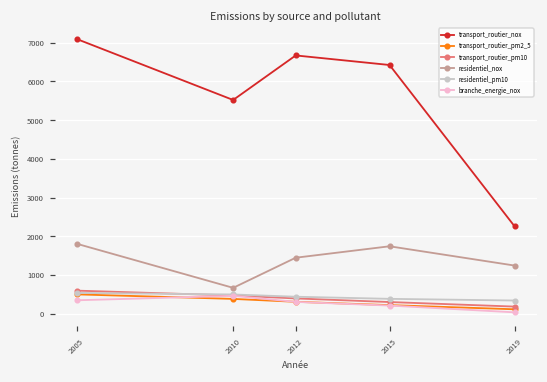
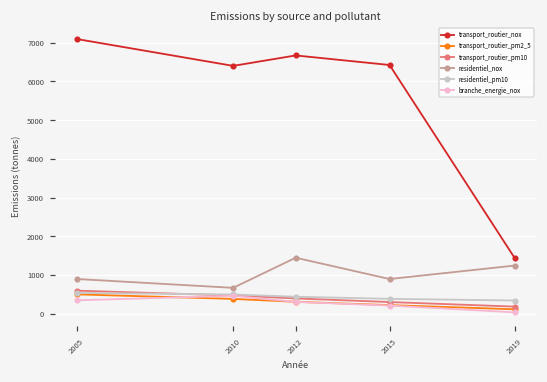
  {
    "transport_routier_nox": {
      "2005": 7100,
-     "2010": 5500,
+     "2010": 6400,
      "2012": 6700,
      "2015": 6400,
-     "2019": 2300
+     "2019": 1400
    },
    "transport_routier_pm2_5": {
      "2010": 400
    },
    "transport_routier_pm10": {
      "2015": 300
    },
    "residentiel_nox": {
-     "2005": 1800,
+     "2005": 900,
      "2010": 700,
      "2012": 1400,
-     "2015": 1700,
+     "2015": 900,
      "2019": 1200
    }
  }
